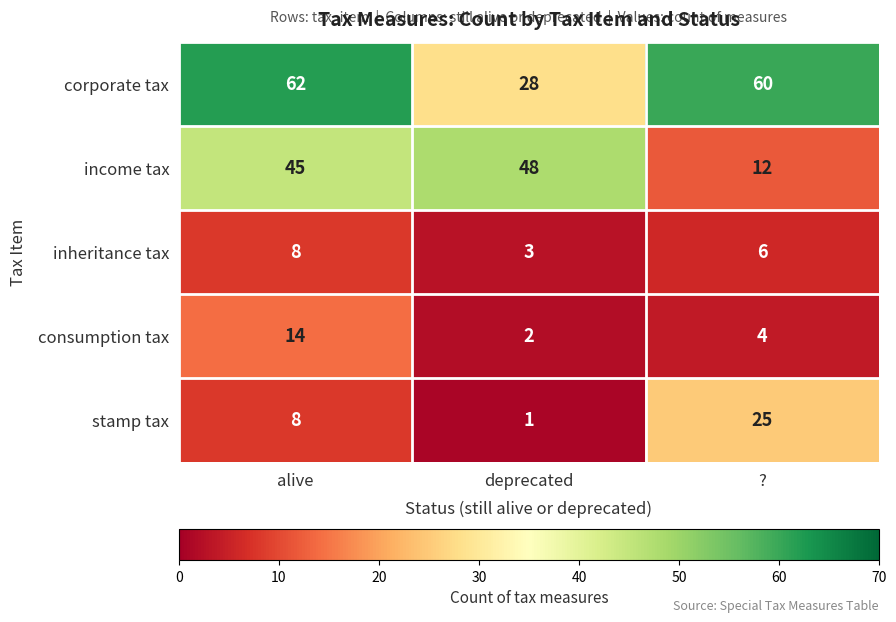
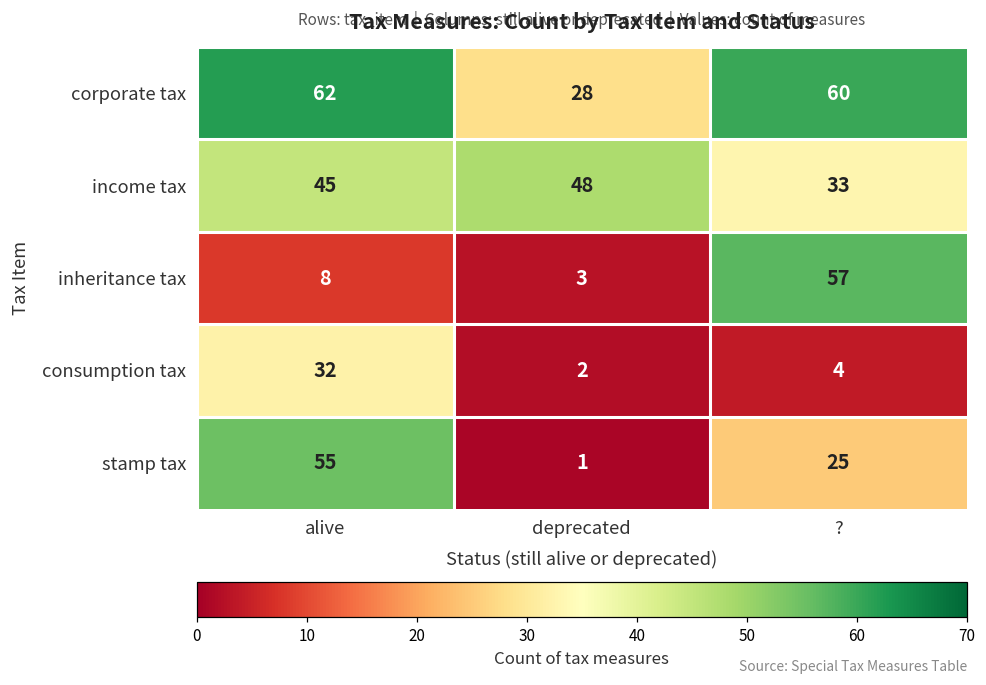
  {
    "corporate tax": {
      "alive": 62,
      "deprecated": 28,
      "?": 60
    },
    "income tax": {
      "alive": 45,
      "deprecated": 48,
-     "?": 12
+     "?": 33
    },
    "inheritance tax": {
      "alive": 8,
      "deprecated": 3,
-     "?": 6
+     "?": 57
    },
    "consumption tax": {
-     "alive": 14,
+     "alive": 32,
      "deprecated": 2,
      "?": 4
    },
    "stamp tax": {
-     "alive": 8,
+     "alive": 55,
      "deprecated": 1,
      "?": 25
    }
  }
